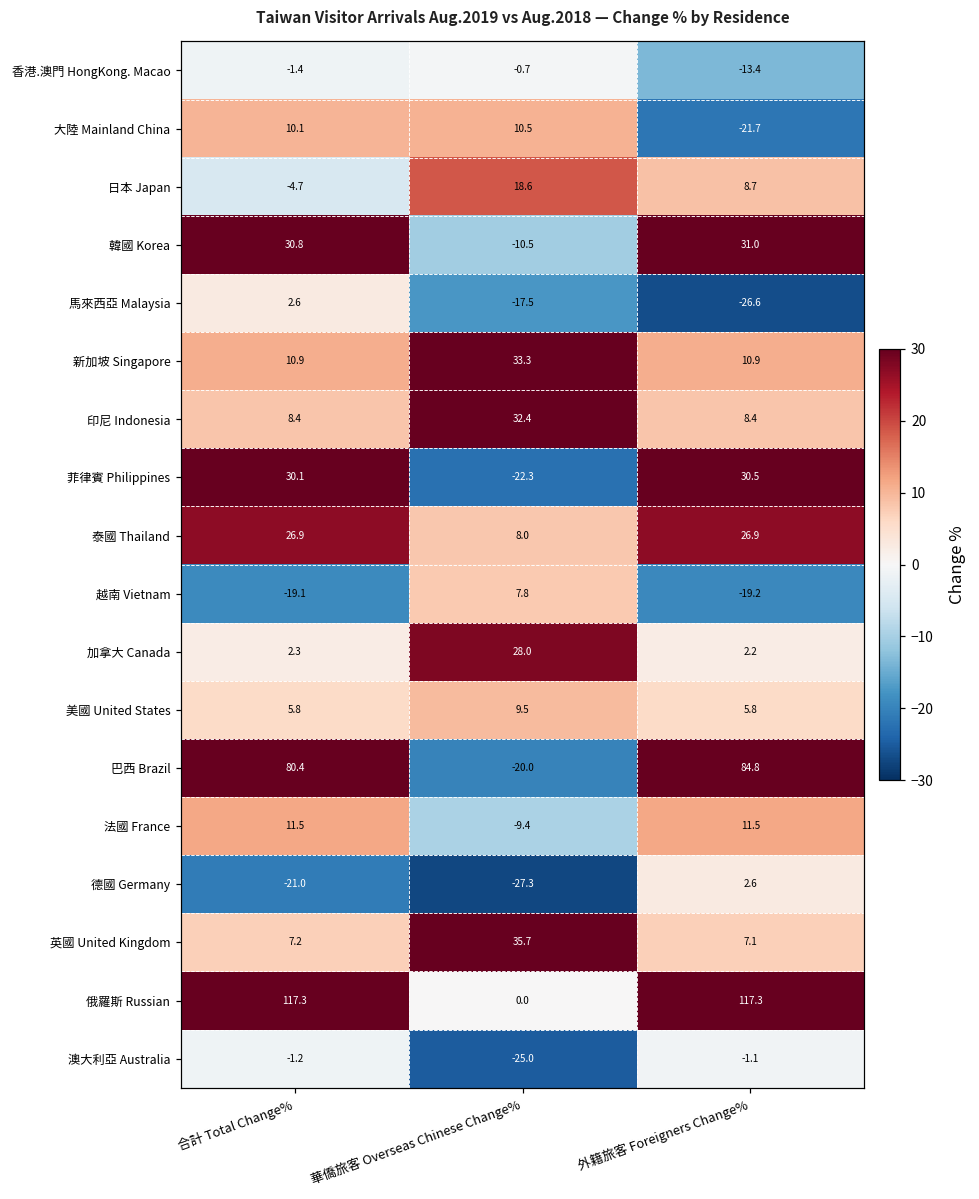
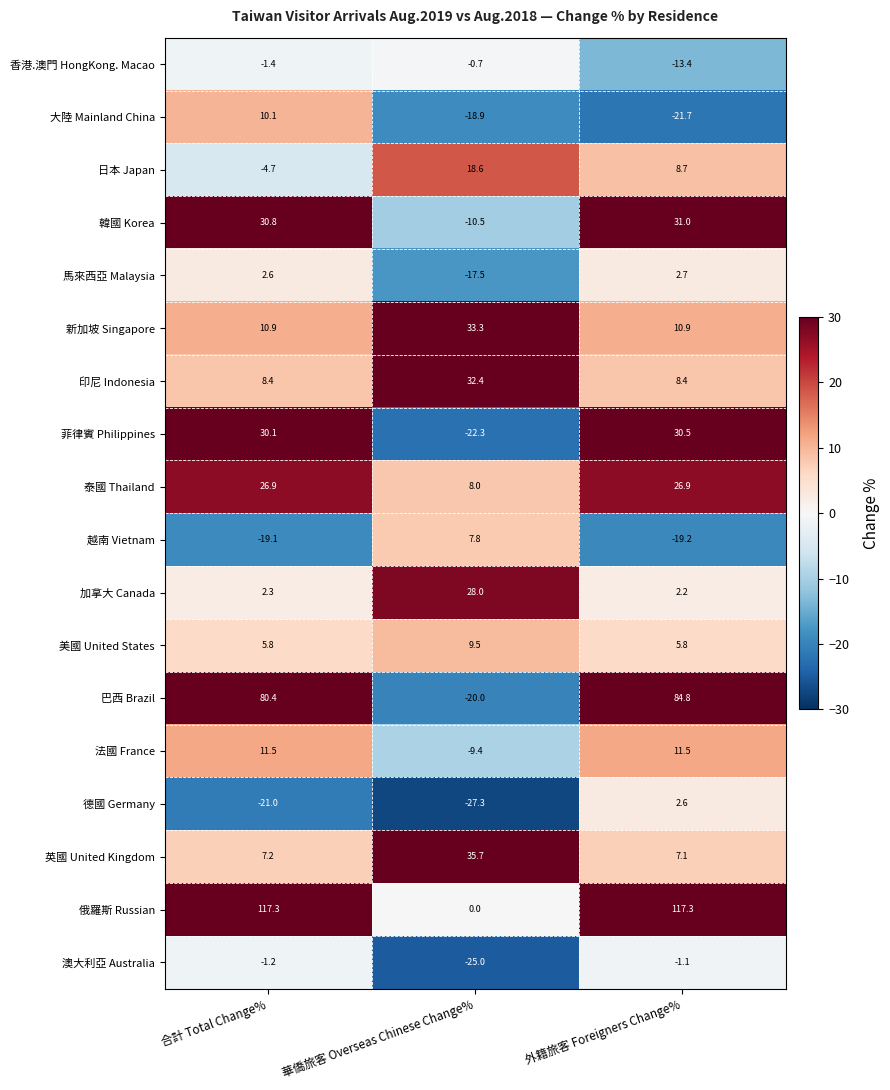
  {
    "香港.澳門 HongKong. Macao": {
      "合計 Total Change%": -1.4,
      "華僑旅客 Overseas Chinese Change%": -0.7,
      "外籍旅客 Foreigners Change%": -13.4
    },
    "大陸 Mainland China": {
      "合計 Total Change%": 10.1,
-     "華僑旅客 Overseas Chinese Change%": 10.5,
+     "華僑旅客 Overseas Chinese Change%": -18.9,
      "外籍旅客 Foreigners Change%": -21.7
    },
    "日本 Japan": {
      "合計 Total Change%": -4.7,
      "華僑旅客 Overseas Chinese Change%": 18.6,
      "外籍旅客 Foreigners Change%": 8.7
    },
    "韓國 Korea": {
      "合計 Total Change%": 30.8,
      "華僑旅客 Overseas Chinese Change%": -10.5,
      "外籍旅客 Foreigners Change%": 31.0
    },
    "馬來西亞 Malaysia": {
      "合計 Total Change%": 2.6,
      "華僑旅客 Overseas Chinese Change%": -17.5,
-     "外籍旅客 Foreigners Change%": -26.6
+     "外籍旅客 Foreigners Change%": 2.7
    },
    "新加坡 Singapore": {
      "合計 Total Change%": 10.9,
      "華僑旅客 Overseas Chinese Change%": 33.3,
      "外籍旅客 Foreigners Change%": 10.9
    },
    "印尼 Indonesia": {
      "合計 Total Change%": 8.4,
      "華僑旅客 Overseas Chinese Change%": 32.4,
      "外籍旅客 Foreigners Change%": 8.4
    },
    "菲律賓 Philippines": {
      "合計 Total Change%": 30.1,
      "華僑旅客 Overseas Chinese Change%": -22.3,
      "外籍旅客 Foreigners Change%": 30.5
    },
    "泰國 Thailand": {
      "合計 Total Change%": 26.9,
      "華僑旅客 Overseas Chinese Change%": 8.0,
      "外籍旅客 Foreigners Change%": 26.9
    },
    "越南 Vietnam": {
      "合計 Total Change%": -19.1,
      "華僑旅客 Overseas Chinese Change%": 7.8,
      "外籍旅客 Foreigners Change%": -19.2
    },
    "加拿大 Canada": {
      "合計 Total Change%": 2.3,
      "華僑旅客 Overseas Chinese Change%": 28.0,
      "外籍旅客 Foreigners Change%": 2.2
    },
    "美國 United States": {
      "合計 Total Change%": 5.8,
      "華僑旅客 Overseas Chinese Change%": 9.5,
      "外籍旅客 Foreigners Change%": 5.8
    },
    "巴西 Brazil": {
      "合計 Total Change%": 80.4,
      "華僑旅客 Overseas Chinese Change%": -20.0,
      "外籍旅客 Foreigners Change%": 84.8
    },
    "法國 France": {
      "合計 Total Change%": 11.5,
      "華僑旅客 Overseas Chinese Change%": -9.4,
      "外籍旅客 Foreigners Change%": 11.5
    },
    "德國 Germany": {
      "合計 Total Change%": -21.0,
      "華僑旅客 Overseas Chinese Change%": -27.3,
      "外籍旅客 Foreigners Change%": 2.6
    },
    "英國 United Kingdom": {
      "合計 Total Change%": 7.2,
      "華僑旅客 Overseas Chinese Change%": 35.7,
      "外籍旅客 Foreigners Change%": 7.1
    },
    "俄羅斯 Russian": {
      "合計 Total Change%": 117.3,
      "華僑旅客 Overseas Chinese Change%": 0.0,
      "外籍旅客 Foreigners Change%": 117.3
    },
    "澳大利亞 Australia": {
      "合計 Total Change%": -1.2,
      "華僑旅客 Overseas Chinese Change%": -25.0,
      "外籍旅客 Foreigners Change%": -1.1
    }
  }
